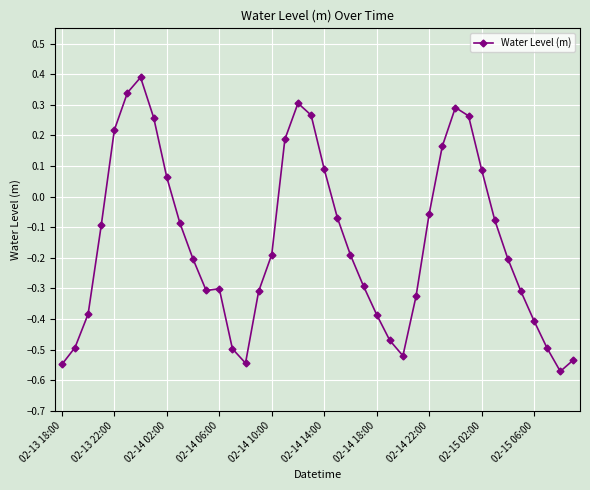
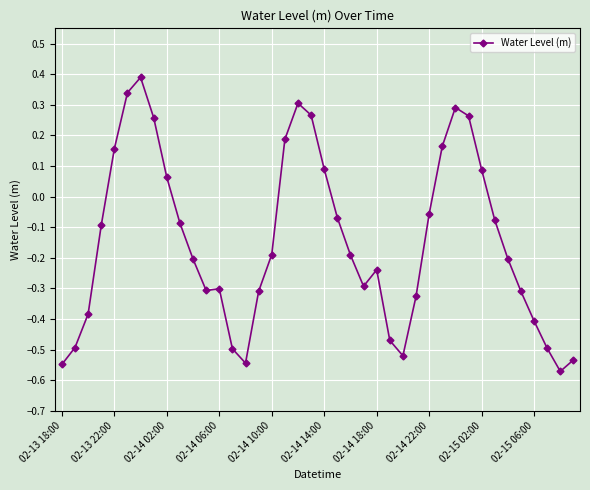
  {
    "02-13 18:00": -0.55,
-   "02-13 22:00": 0.22,
+   "02-13 22:00": 0.16,
    "02-14 02:00": 0.06,
    "02-14 06:00": -0.30,
    "02-14 10:00": -0.19,
    "02-14 14:00": 0.09,
-   "02-14 18:00": -0.39,
+   "02-14 18:00": -0.24,
    "02-14 22:00": -0.06,
    "02-15 02:00": 0.09,
    "02-15 06:00": -0.41
  }
